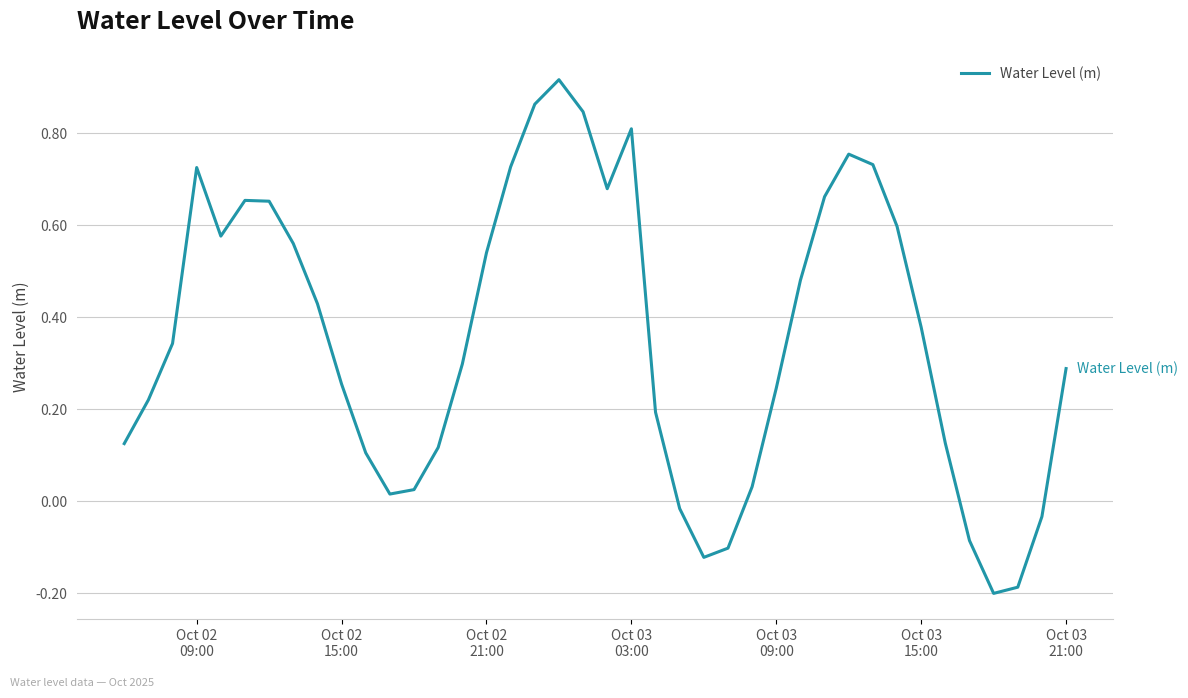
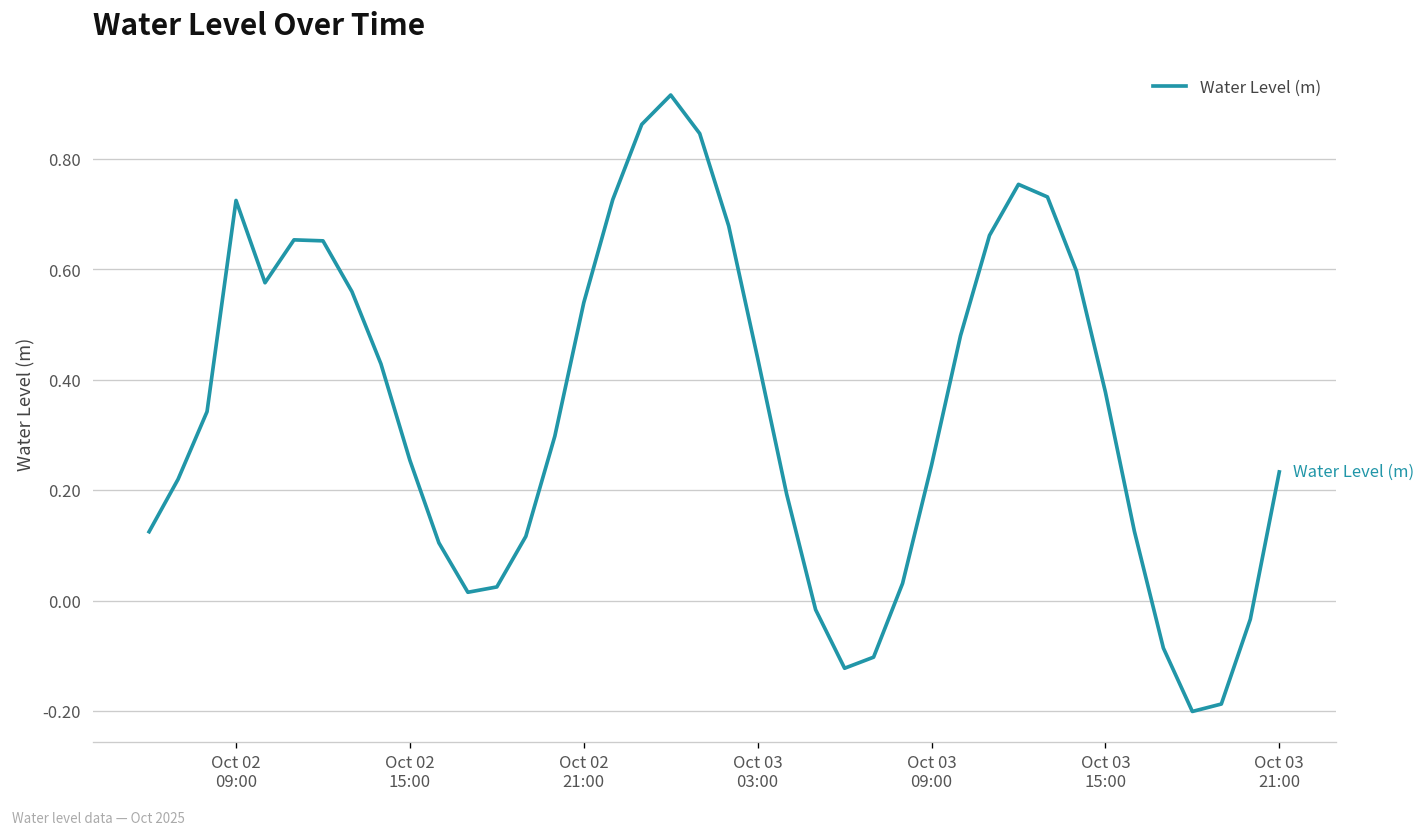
  {
    "Oct 02 09:00": 0.73,
    "Oct 02 15:00": 0.25,
    "Oct 02 21:00": 0.54,
-   "Oct 03 03:00": 0.81,
+   "Oct 03 03:00": 0.44,
    "Oct 03 09:00": 0.25,
    "Oct 03 15:00": 0.38,
-   "Oct 03 21:00": 0.29
+   "Oct 03 21:00": 0.23
  }
